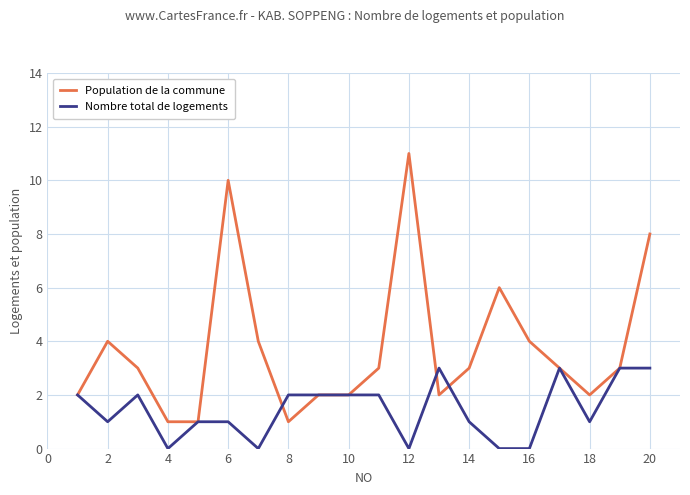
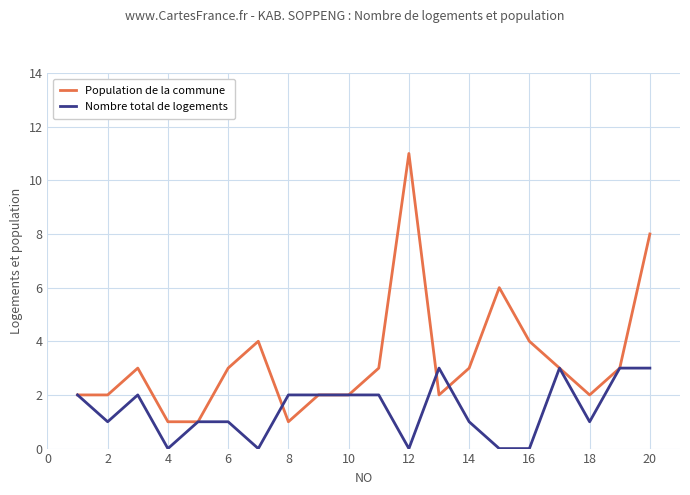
  {
    "Population de la commune": {
-     "2": 4,
+     "2": 2,
      "4": 1,
-     "6": 10,
+     "6": 3,
      "8": 1,
      "12": 11,
      "14": 3,
      "16": 4,
      "18": 2,
      "20": 8
    },
    "Nombre total de logements": {
      "2": 1,
      "4": 0,
      "6": 1,
      "8": 2,
      "12": 0,
      "14": 1,
      "16": 0,
      "18": 1,
      "20": 3
    }
  }
